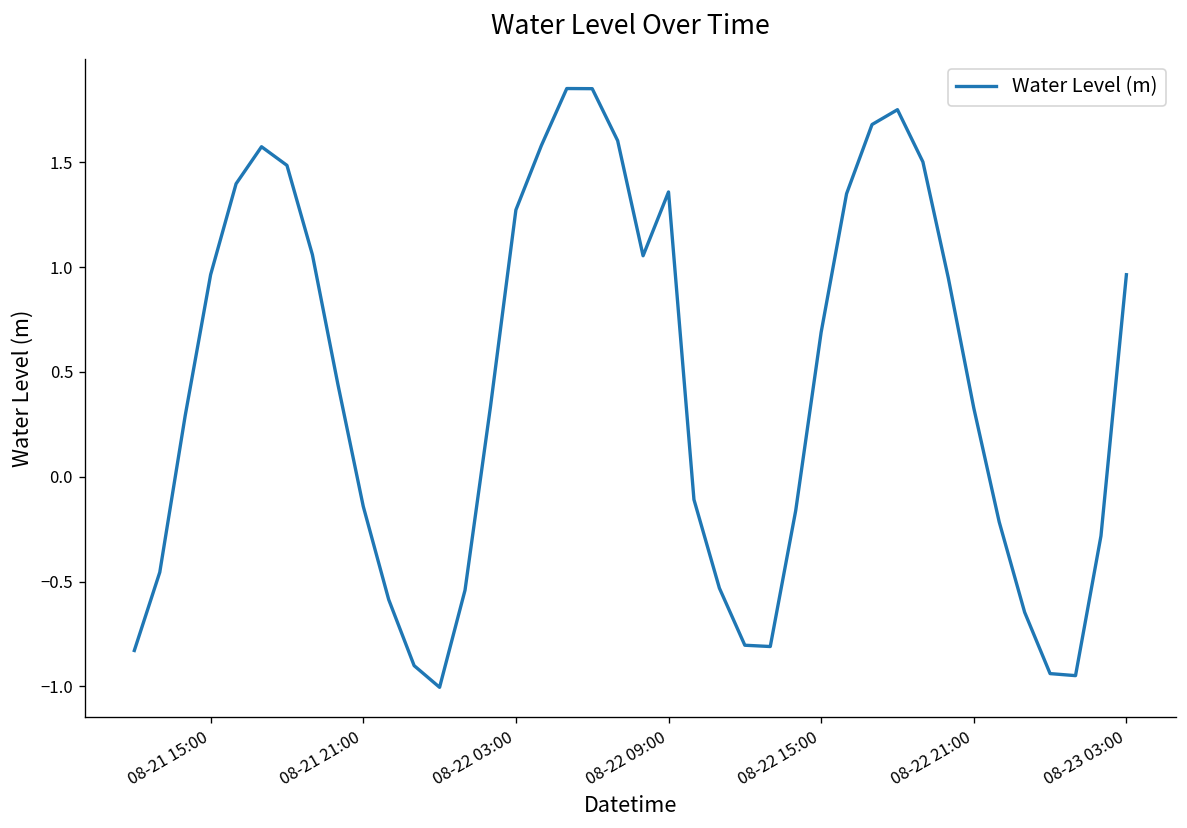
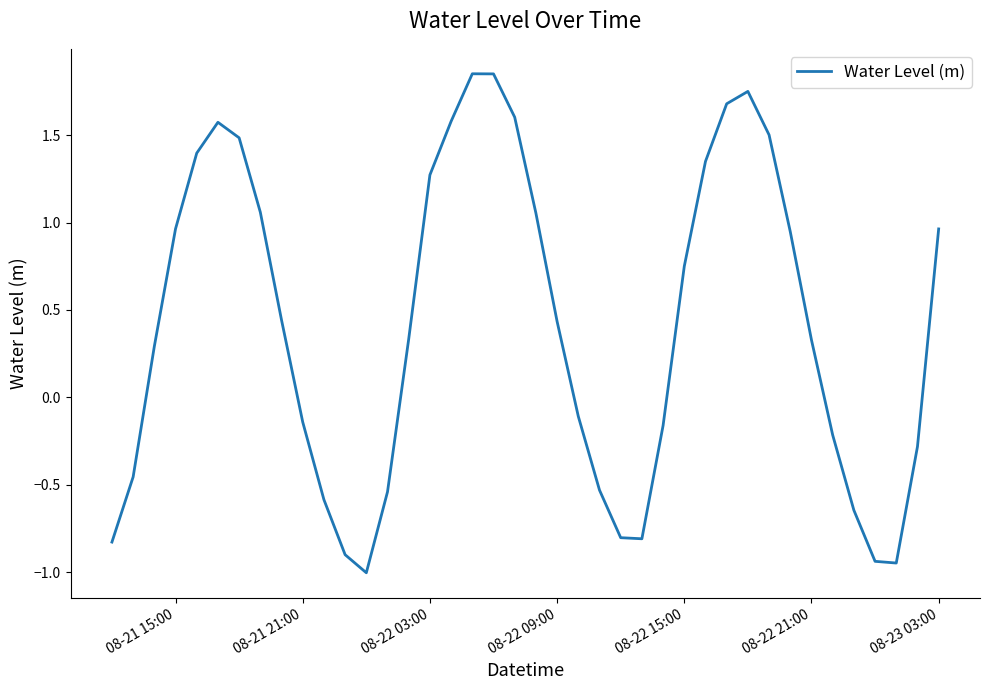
  {
    "08-21 15:00": 0.96,
    "08-21 21:00": -0.14,
    "08-22 03:00": 1.27,
-   "08-22 09:00": 1.36,
-   "08-22 15:00": 0.69,
+   "08-22 09:00": 0.43,
+   "08-22 15:00": 0.75,
    "08-22 21:00": 0.33,
    "08-23 03:00": 0.96
  }
